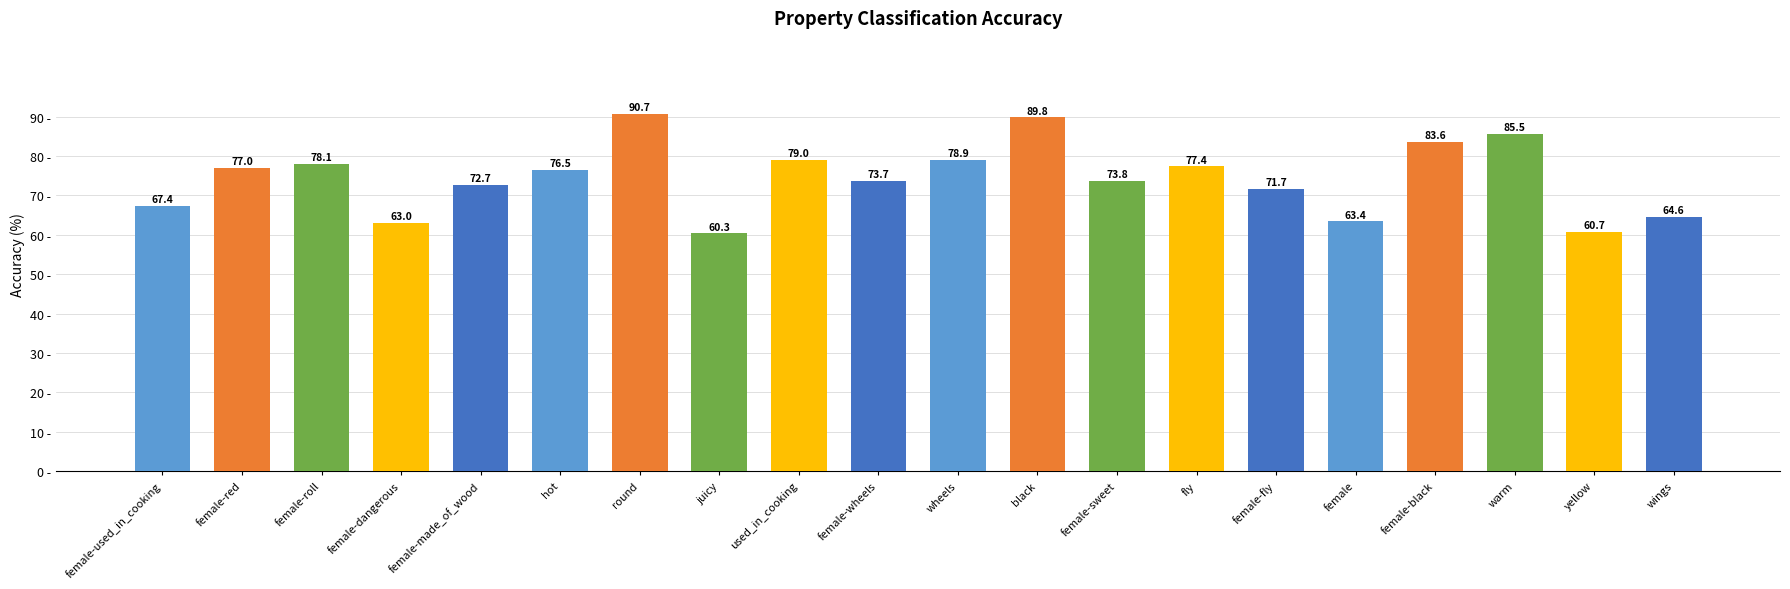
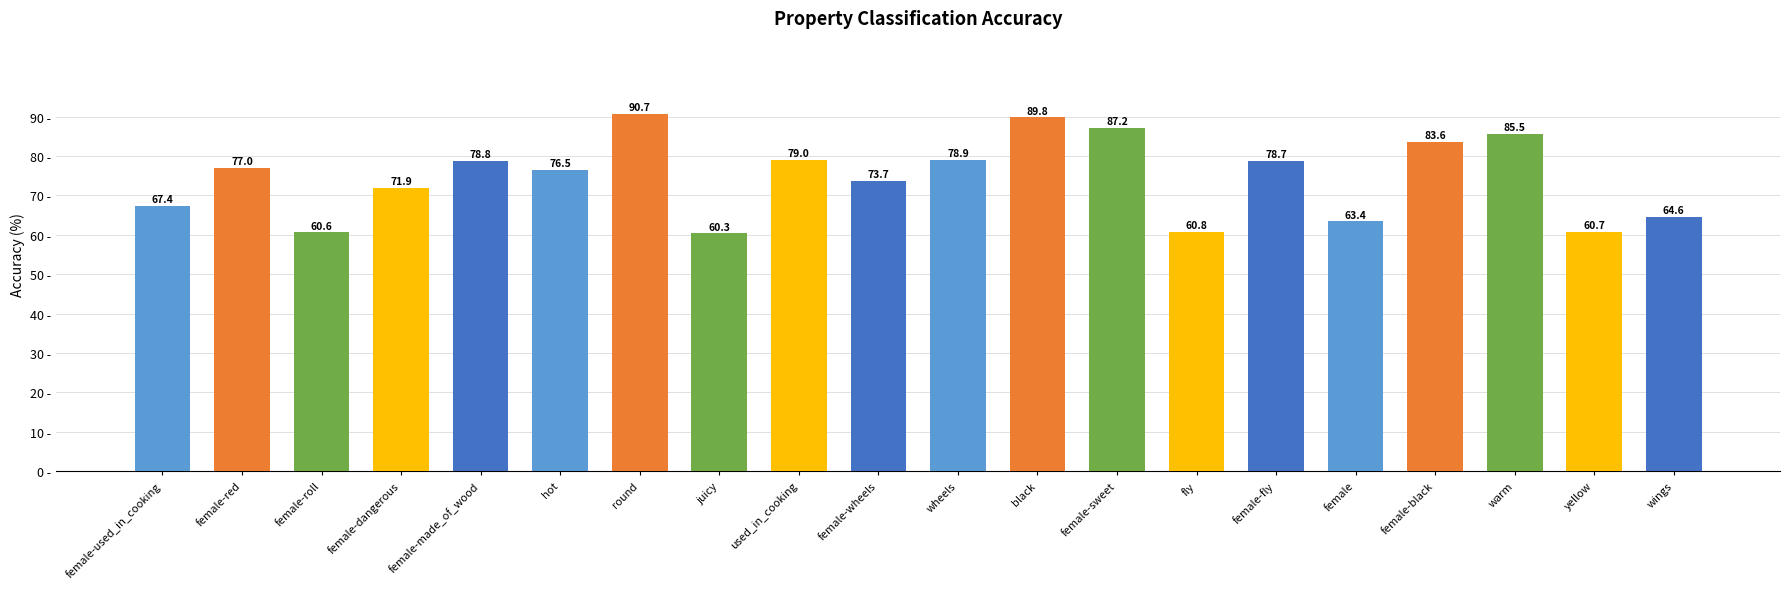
  {
    "female-used_in_cooking": 67.4,
    "female-red": 77.0,
-   "female-roll": 78.1,
-   "female-dangerous": 63.0,
-   "female-made_of_wood": 72.7,
+   "female-roll": 60.6,
+   "female-dangerous": 71.9,
+   "female-made_of_wood": 78.8,
    "hot": 76.5,
    "round": 90.7,
    "juicy": 60.3,
    "used_in_cooking": 79.0,
    "female-wheels": 73.7,
    "wheels": 78.9,
    "black": 89.8,
-   "female-sweet": 73.8,
-   "fly": 77.4,
-   "female-fly": 71.7,
+   "female-sweet": 87.2,
+   "fly": 60.8,
+   "female-fly": 78.7,
    "female": 63.4,
    "female-black": 83.6,
    "warm": 85.5,
    "yellow": 60.7,
    "wings": 64.6
  }
